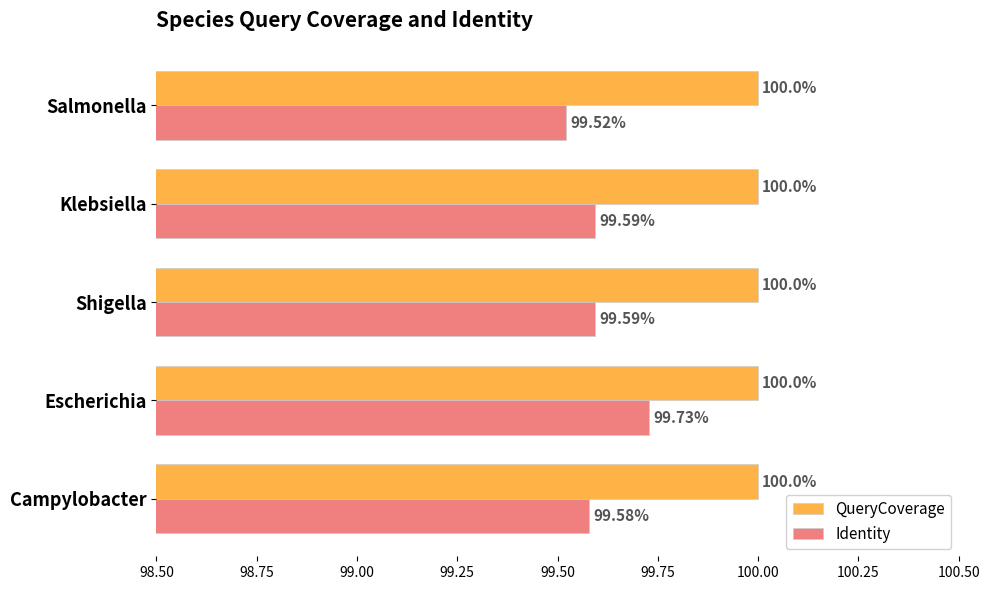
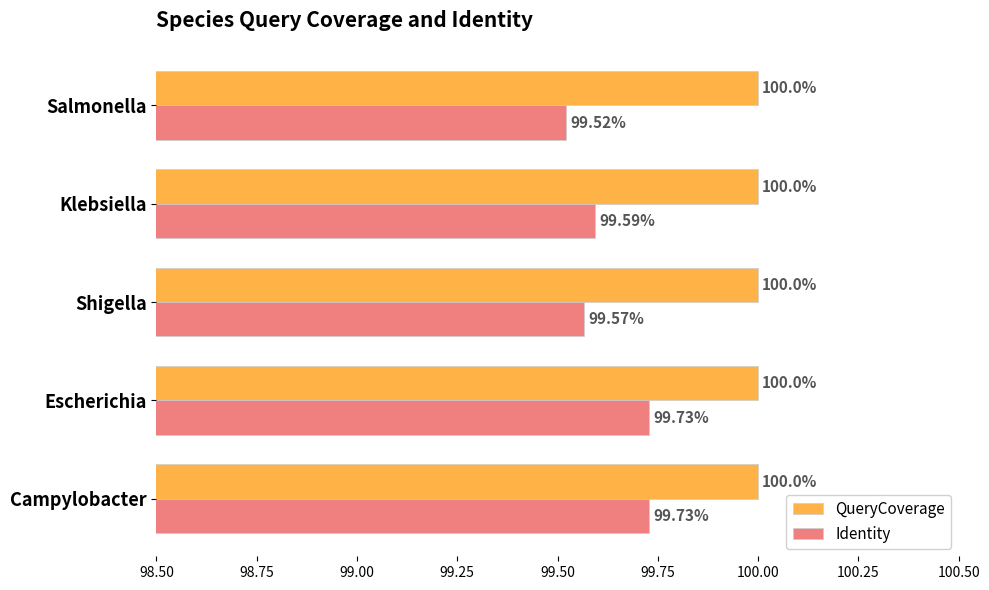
  {
    "QueryCoverage": {
      "Salmonella": "100.0%",
      "Klebsiella": "100.0%",
      "Shigella": "100.0%",
      "Escherichia": "100.0%",
      "Campylobacter": "100.0%"
    },
    "Identity": {
      "Salmonella": "99.52%",
      "Klebsiella": "99.59%",
-     "Shigella": "99.59%",
+     "Shigella": "99.57%",
      "Escherichia": "99.73%",
-     "Campylobacter": "99.58%"
+     "Campylobacter": "99.73%"
    }
  }
